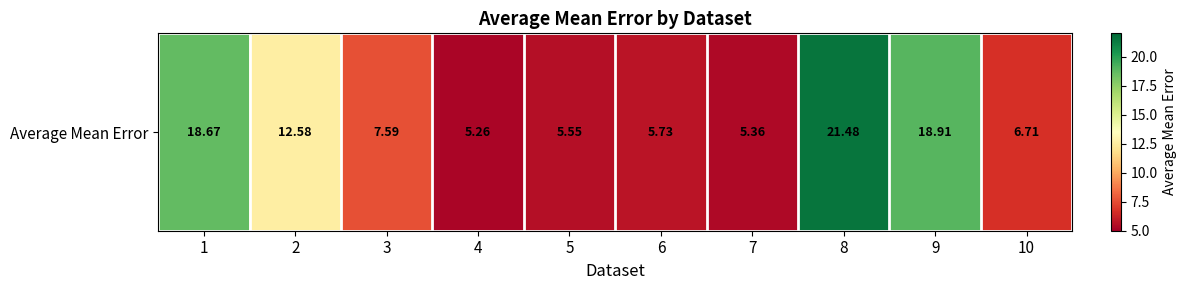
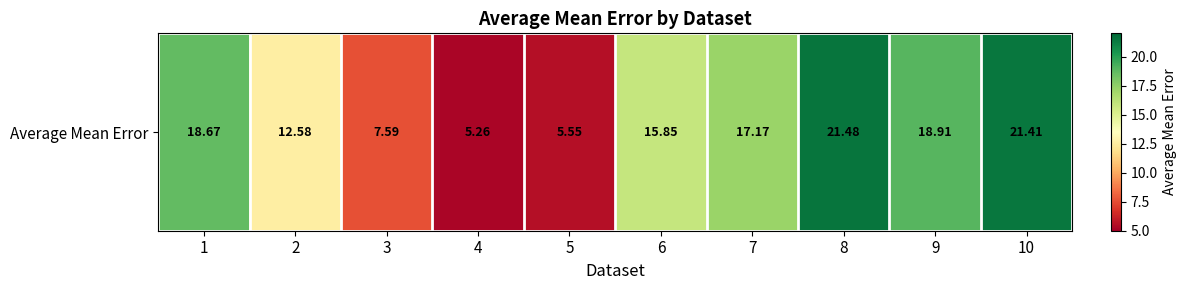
  {
    "Average Mean Error": {
      "1": 18.67,
      "2": 12.58,
      "3": 7.59,
      "4": 5.26,
      "5": 5.55,
-     "6": 5.73,
-     "7": 5.36,
+     "6": 15.85,
+     "7": 17.17,
      "8": 21.48,
      "9": 18.91,
-     "10": 6.71
+     "10": 21.41
    }
  }
